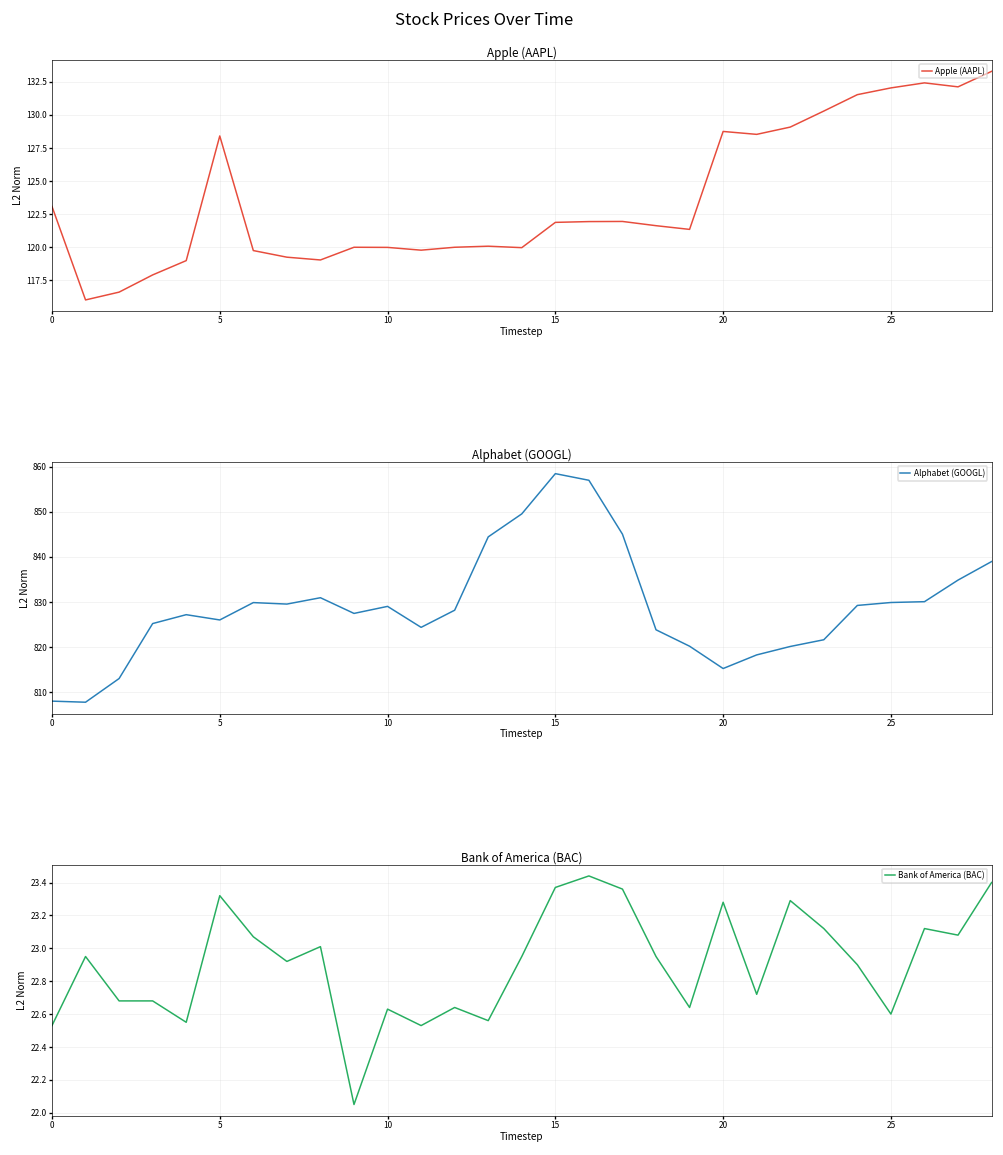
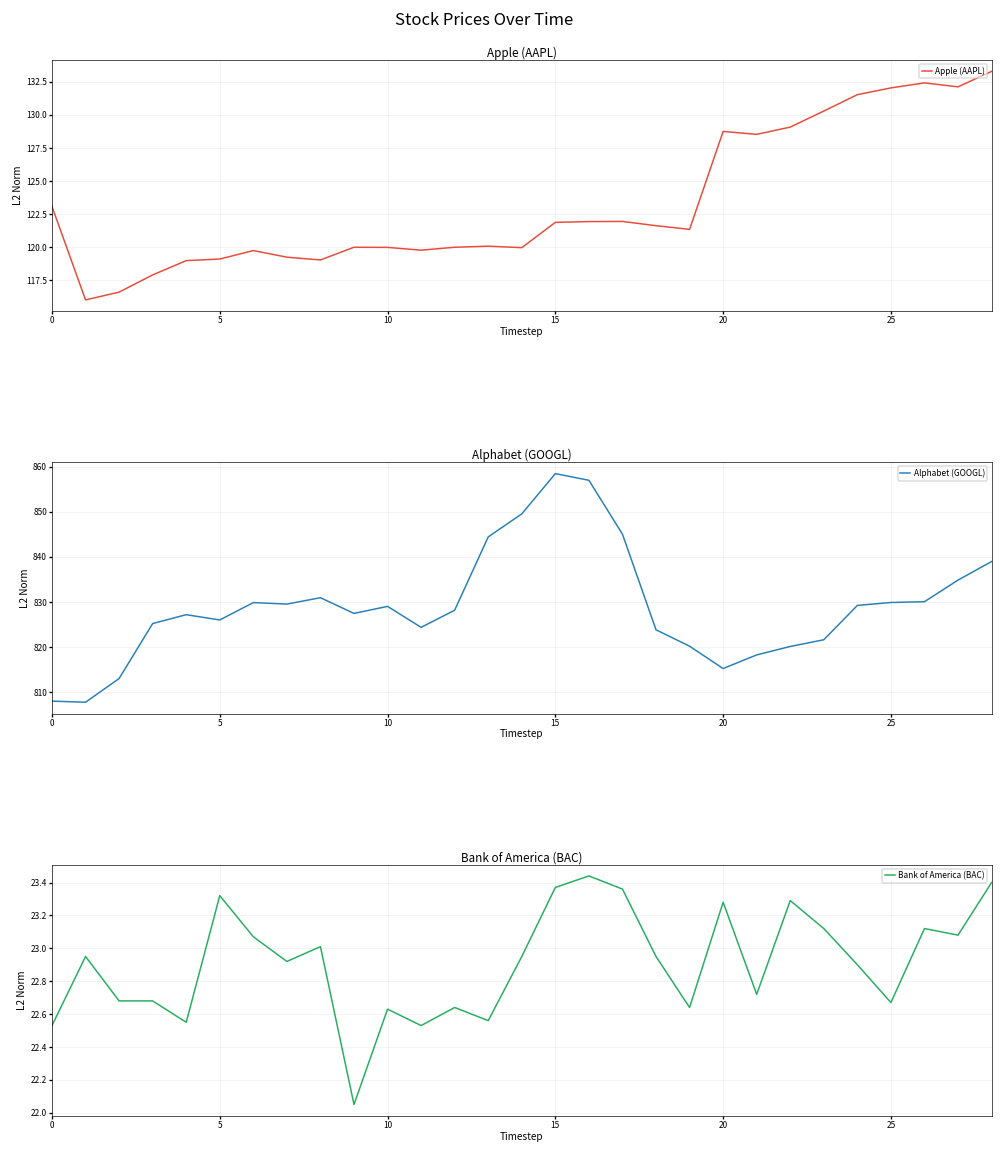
  {
    "Apple (AAPL)": {
      "0": 123.1,
-     "5": 128.4,
+     "5": 119.1,
      "10": 120.0,
      "15": 121.9,
      "20": 128.8,
      "25": 132.0
    },
    "Alphabet (GOOGL)": {
      "0": 808,
      "5": 826,
      "10": 829,
      "15": 858,
      "20": 815,
      "25": 830
    },
    "Bank of America (BAC)": {
      "0": 22.53,
      "5": 23.32,
      "10": 22.63,
      "15": 23.37,
      "20": 23.28,
-     "25": 22.60
+     "25": 22.67
    }
  }
